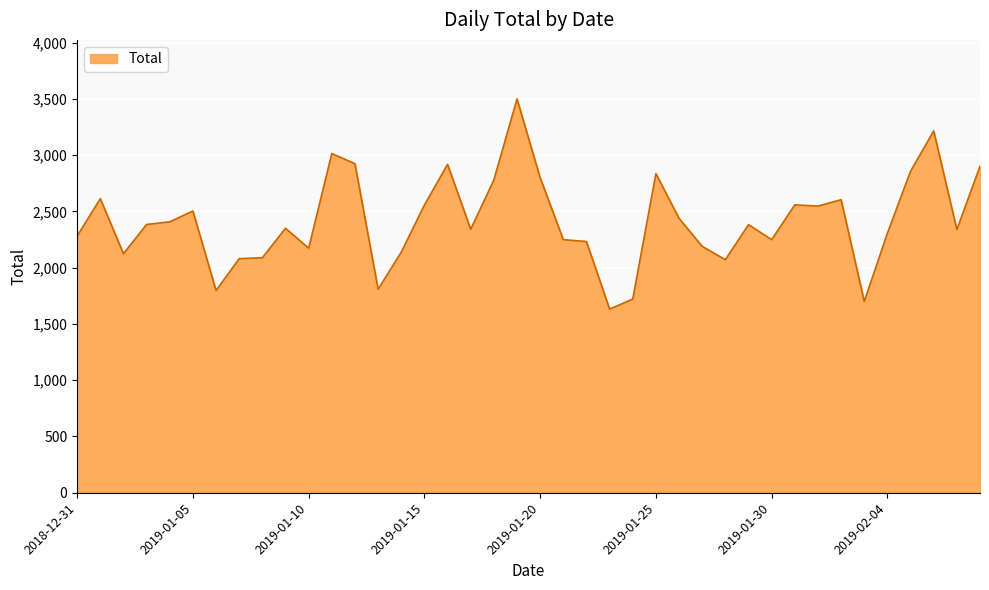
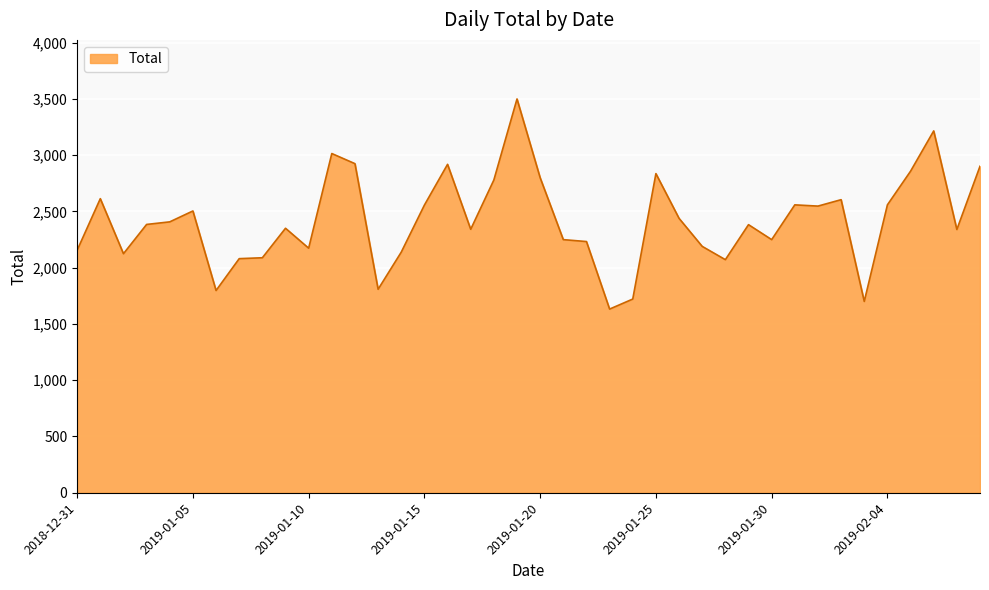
  {
-   "2018-12-31": "2,280",
+   "2018-12-31": "2,160",
    "2019-01-05": "2,500",
    "2019-01-10": "2,170",
    "2019-01-15": "2,560",
    "2019-01-20": "2,800",
    "2019-01-25": "2,840",
    "2019-01-30": "2,250",
-   "2019-02-04": "2,310"
+   "2019-02-04": "2,560"
  }
